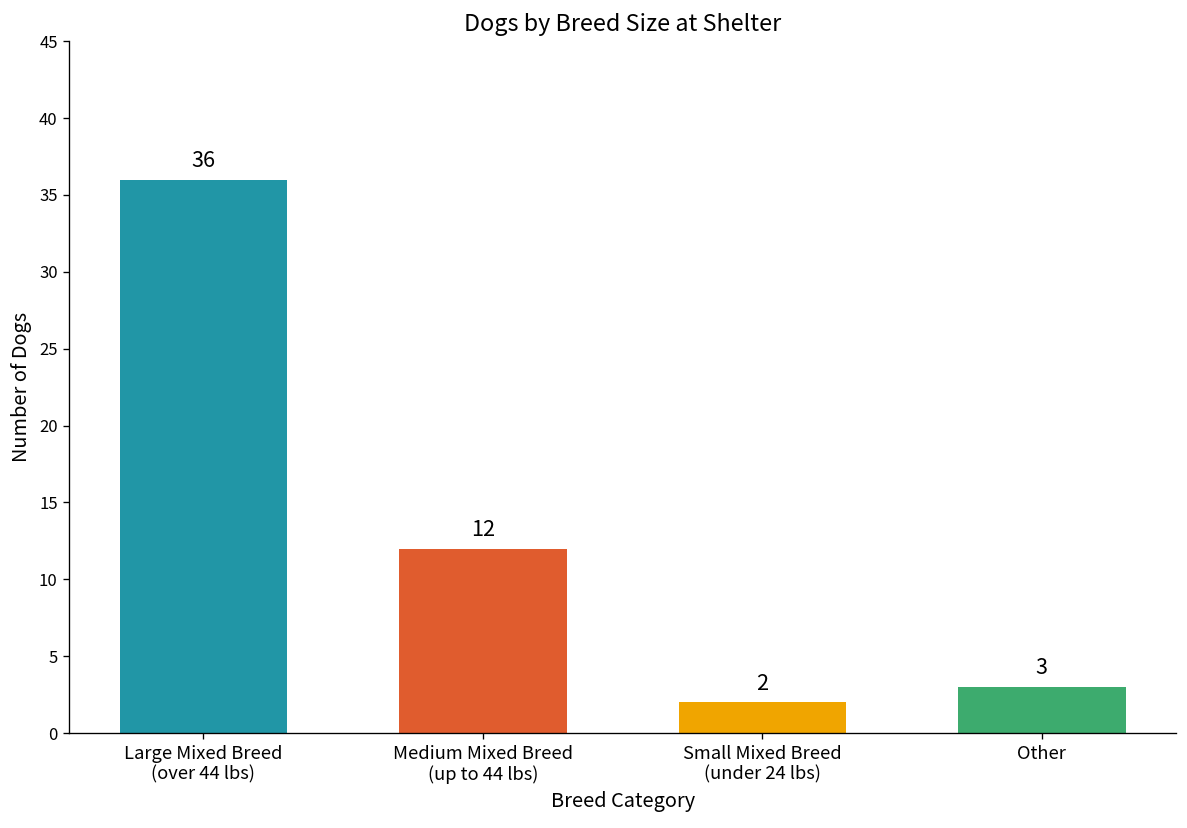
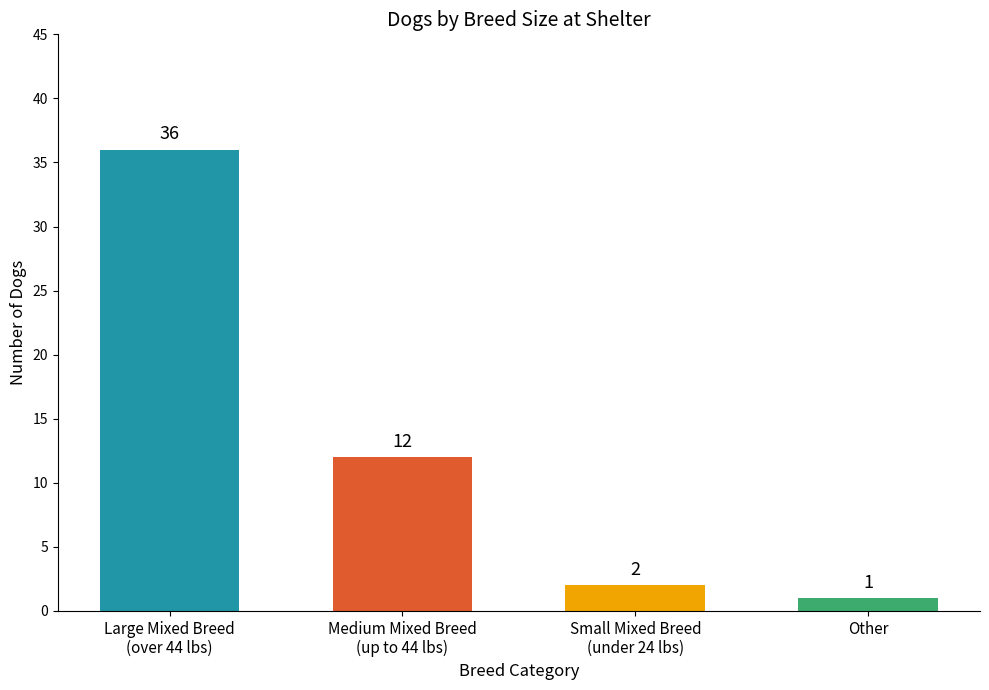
  {
    "Large Mixed Breed (over 44 lbs)": 36,
    "Medium Mixed Breed (up to 44 lbs)": 12,
    "Small Mixed Breed (under 24 lbs)": 2,
-   "Other": 3
+   "Other": 1
  }
